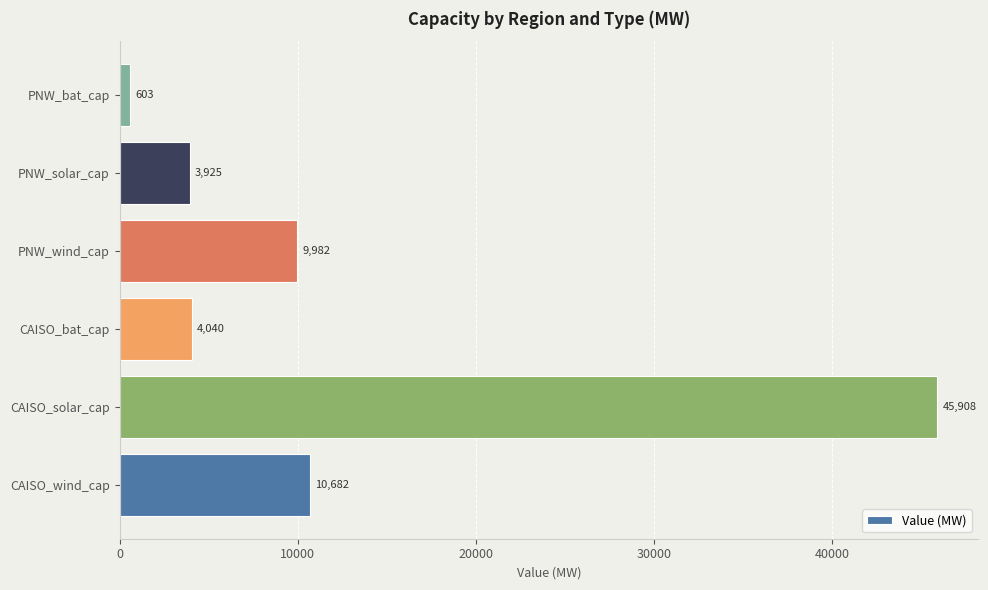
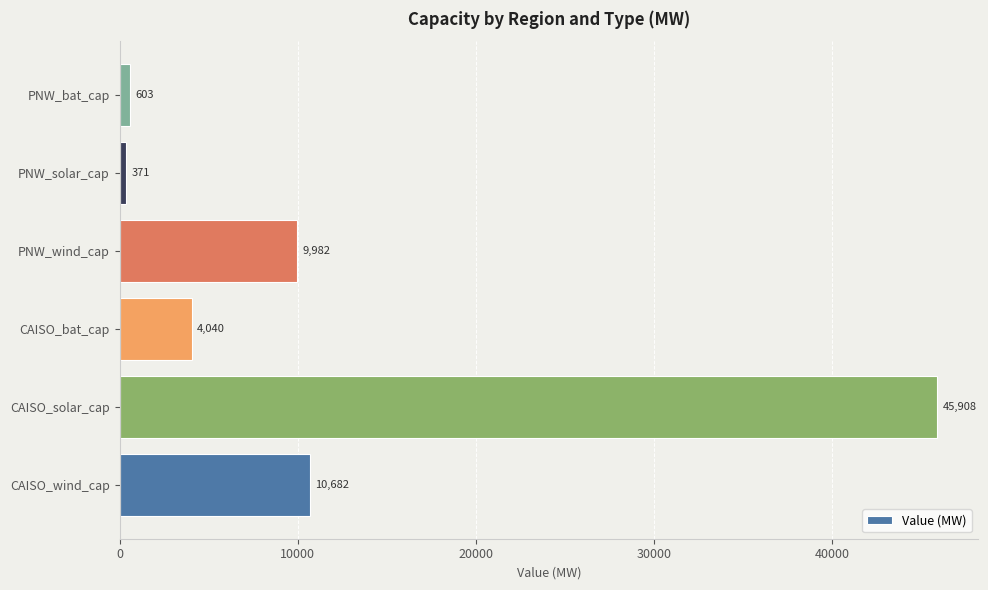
  {
    "PNW_bat_cap": "603",
-   "PNW_solar_cap": "3,925",
+   "PNW_solar_cap": "371",
    "PNW_wind_cap": "9,982",
    "CAISO_bat_cap": "4,040",
    "CAISO_solar_cap": "45,908",
    "CAISO_wind_cap": "10,682"
  }
